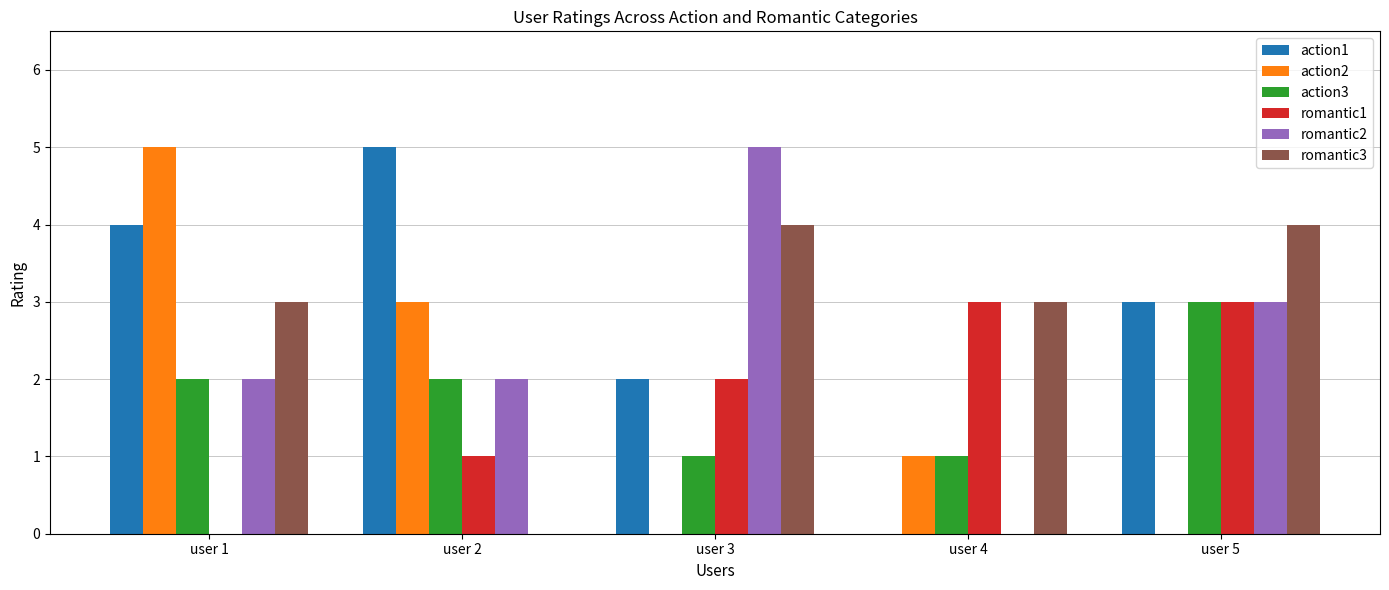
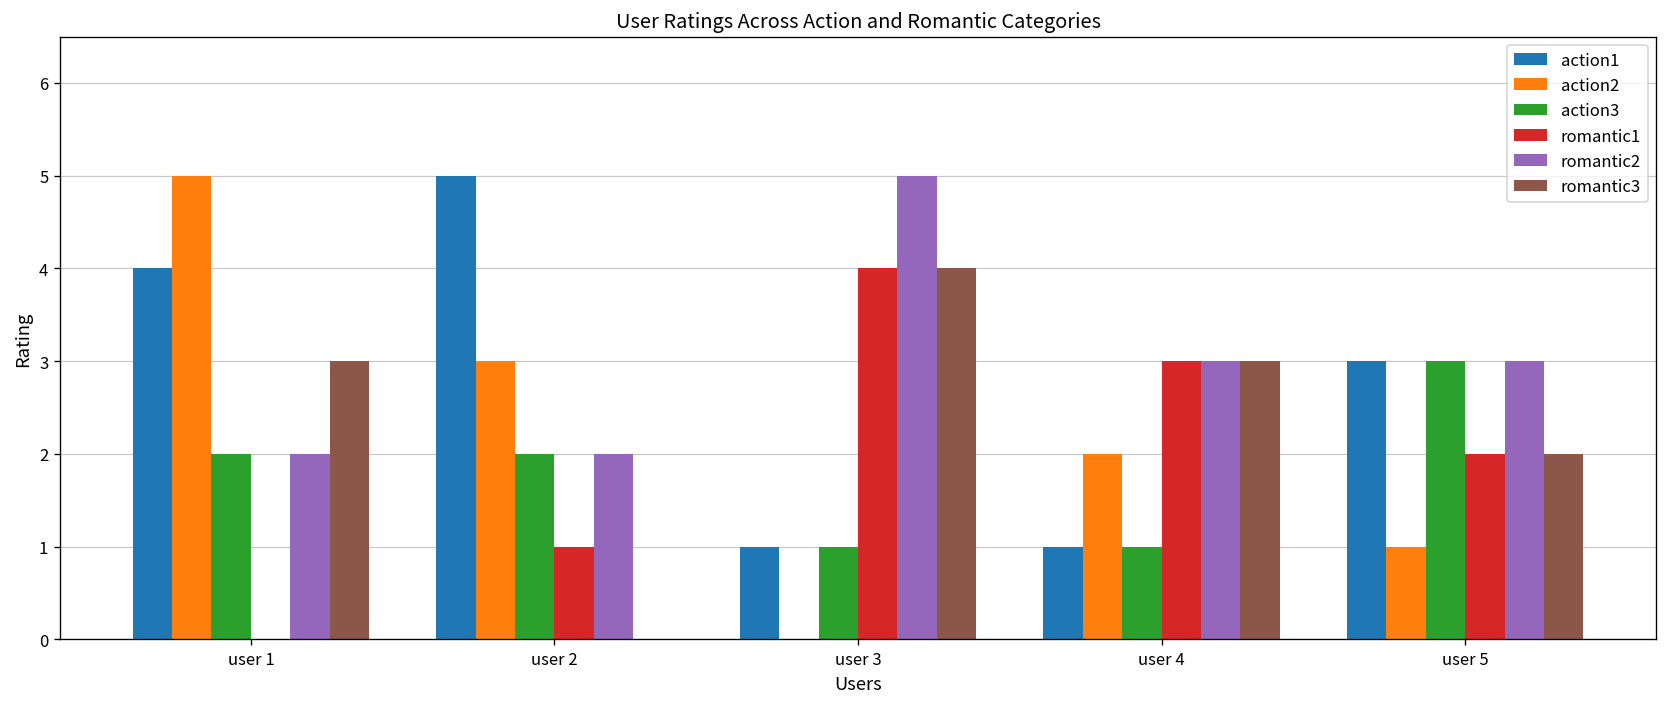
  {
    "action1": {
      "user 1": 4,
      "user 2": 5,
-     "user 3": 2,
-     "user 4": 0,
+     "user 3": 1,
+     "user 4": 1,
      "user 5": 3
    },
    "action2": {
      "user 1": 5,
      "user 2": 3,
      "user 3": 0,
-     "user 4": 1,
-     "user 5": 0
+     "user 4": 2,
+     "user 5": 1
    },
    "action3": {
      "user 1": 2,
      "user 2": 2,
      "user 3": 1,
      "user 4": 1,
      "user 5": 3
    },
    "romantic1": {
      "user 1": 0,
      "user 2": 1,
-     "user 3": 2,
+     "user 3": 4,
      "user 4": 3,
-     "user 5": 3
+     "user 5": 2
    },
    "romantic2": {
      "user 1": 2,
      "user 2": 2,
      "user 3": 5,
-     "user 4": 0,
+     "user 4": 3,
      "user 5": 3
    },
    "romantic3": {
      "user 1": 3,
      "user 2": 0,
      "user 3": 4,
      "user 4": 3,
-     "user 5": 4
+     "user 5": 2
    }
  }
